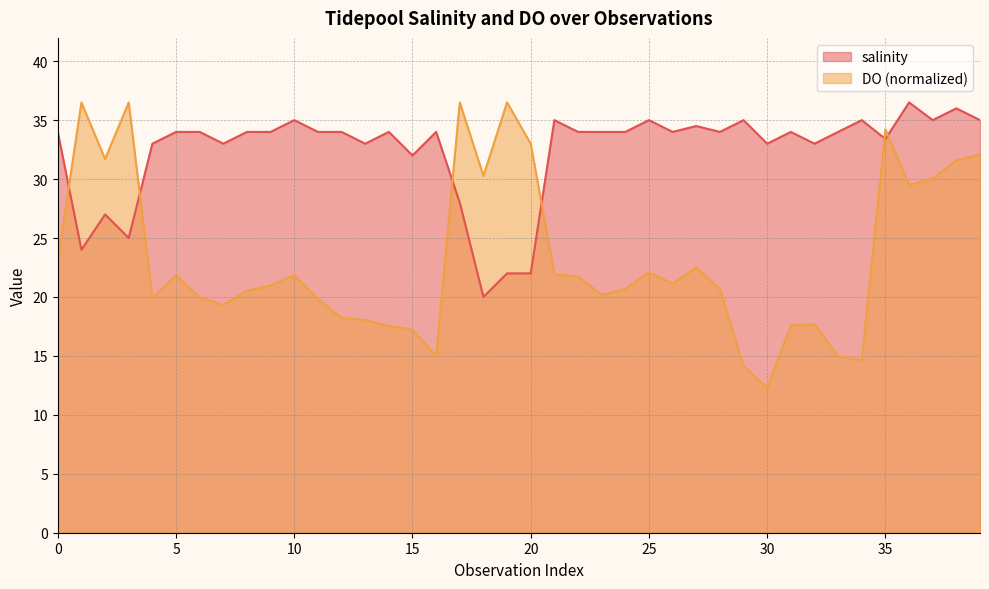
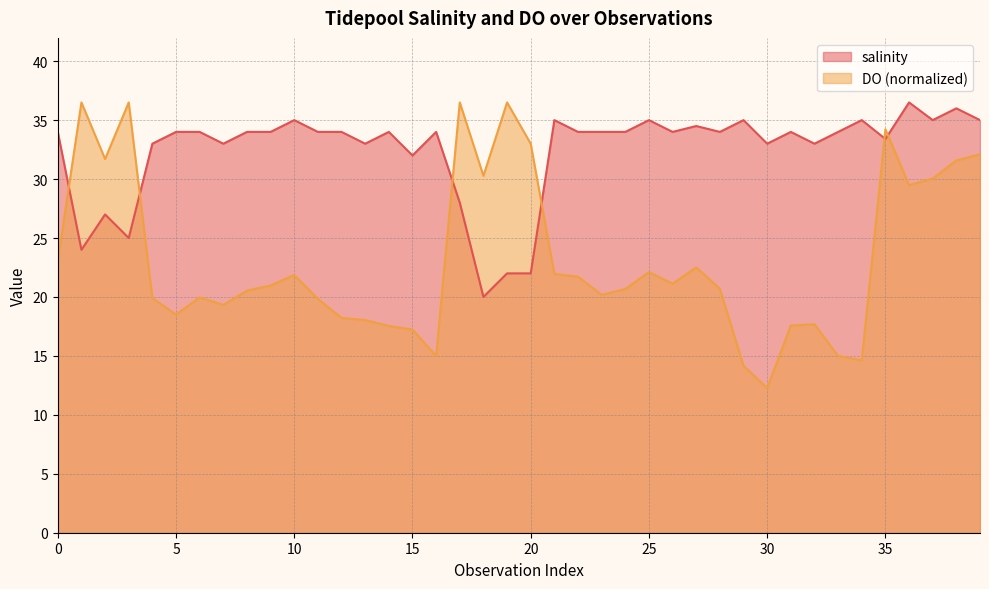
  {
    "salinity": {
      "0": 34.0,
      "5": 34.0,
      "10": 35.0,
      "15": 32.0,
      "20": 22.0,
      "25": 35.0,
      "30": 33.0,
      "35": 33.4
    },
    "DO (normalized)": {
      "0": 23.1,
-     "5": 21.8,
+     "5": 18.5,
      "10": 21.9,
      "15": 17.2,
      "20": 33.0,
      "25": 22.1,
      "30": 12.3,
      "35": 34.2
    }
  }
